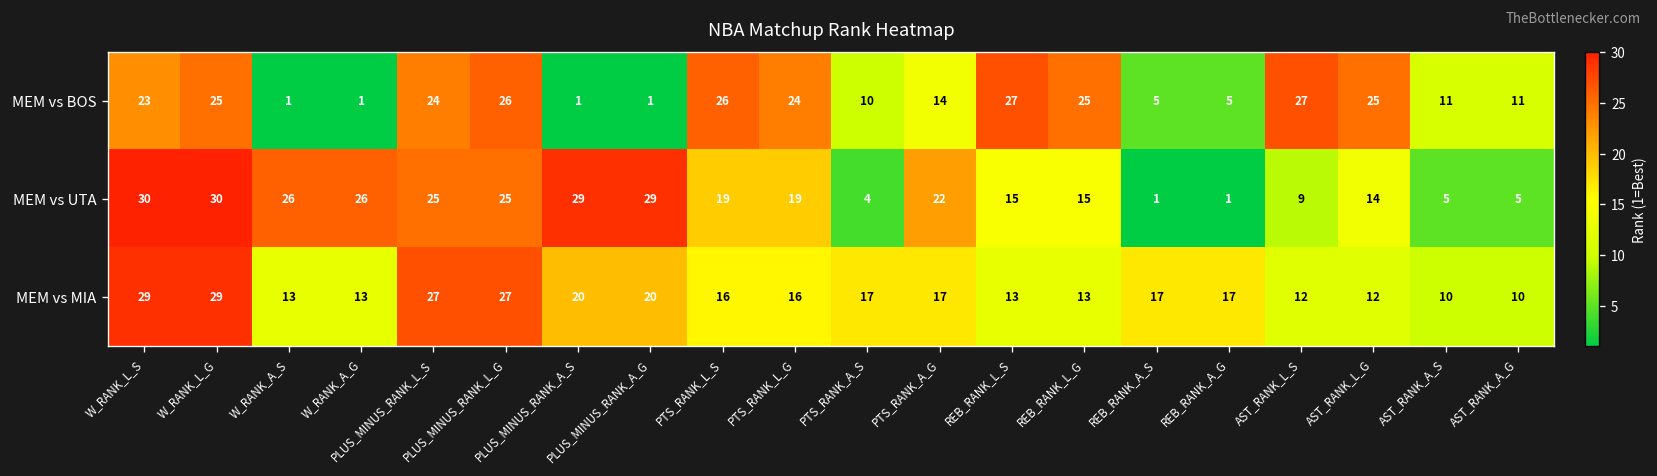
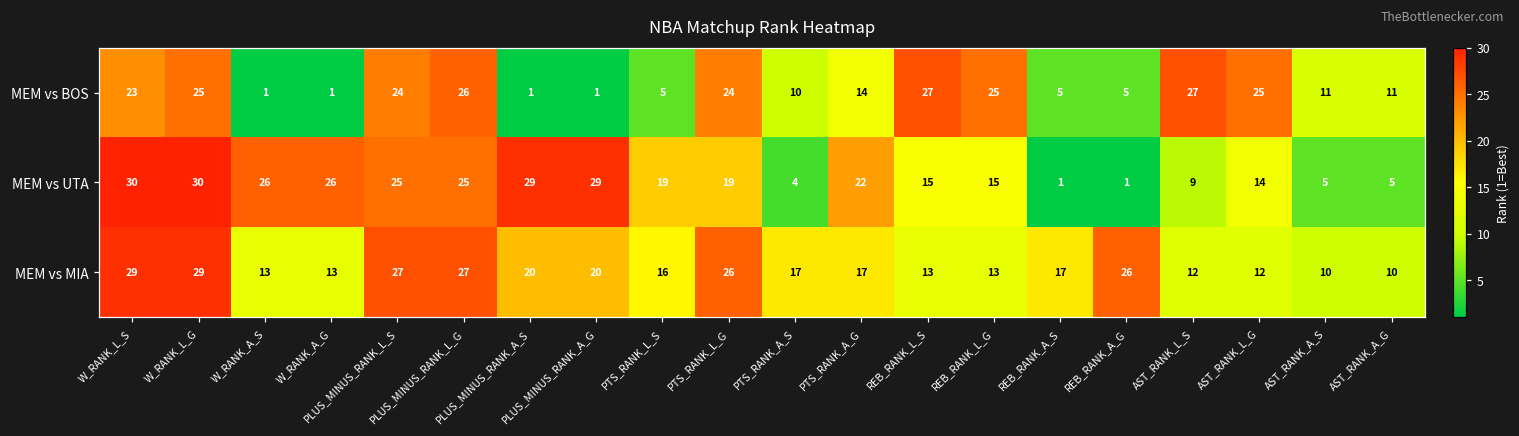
  {
    "MEM vs BOS": {
      "W_RANK_L_S": 23,
      "W_RANK_L_G": 25,
      "W_RANK_A_S": 1,
      "W_RANK_A_G": 1,
      "PLUS_MINUS_RANK_L_S": 24,
      "PLUS_MINUS_RANK_L_G": 26,
      "PLUS_MINUS_RANK_A_S": 1,
      "PLUS_MINUS_RANK_A_G": 1,
-     "PTS_RANK_L_S": 26,
+     "PTS_RANK_L_S": 5,
      "PTS_RANK_L_G": 24,
      "PTS_RANK_A_S": 10,
      "PTS_RANK_A_G": 14,
      "REB_RANK_L_S": 27,
      "REB_RANK_L_G": 25,
      "REB_RANK_A_S": 5,
      "REB_RANK_A_G": 5,
      "AST_RANK_L_S": 27,
      "AST_RANK_L_G": 25,
      "AST_RANK_A_S": 11,
      "AST_RANK_A_G": 11
    },
    "MEM vs UTA": {
      "W_RANK_L_S": 30,
      "W_RANK_L_G": 30,
      "W_RANK_A_S": 26,
      "W_RANK_A_G": 26,
      "PLUS_MINUS_RANK_L_S": 25,
      "PLUS_MINUS_RANK_L_G": 25,
      "PLUS_MINUS_RANK_A_S": 29,
      "PLUS_MINUS_RANK_A_G": 29,
      "PTS_RANK_L_S": 19,
      "PTS_RANK_L_G": 19,
      "PTS_RANK_A_S": 4,
      "PTS_RANK_A_G": 22,
      "REB_RANK_L_S": 15,
      "REB_RANK_L_G": 15,
      "REB_RANK_A_S": 1,
      "REB_RANK_A_G": 1,
      "AST_RANK_L_S": 9,
      "AST_RANK_L_G": 14,
      "AST_RANK_A_S": 5,
      "AST_RANK_A_G": 5
    },
    "MEM vs MIA": {
      "W_RANK_L_S": 29,
      "W_RANK_L_G": 29,
      "W_RANK_A_S": 13,
      "W_RANK_A_G": 13,
      "PLUS_MINUS_RANK_L_S": 27,
      "PLUS_MINUS_RANK_L_G": 27,
      "PLUS_MINUS_RANK_A_S": 20,
      "PLUS_MINUS_RANK_A_G": 20,
      "PTS_RANK_L_S": 16,
-     "PTS_RANK_L_G": 16,
+     "PTS_RANK_L_G": 26,
      "PTS_RANK_A_S": 17,
      "PTS_RANK_A_G": 17,
      "REB_RANK_L_S": 13,
      "REB_RANK_L_G": 13,
      "REB_RANK_A_S": 17,
-     "REB_RANK_A_G": 17,
+     "REB_RANK_A_G": 26,
      "AST_RANK_L_S": 12,
      "AST_RANK_L_G": 12,
      "AST_RANK_A_S": 10,
      "AST_RANK_A_G": 10
    }
  }
